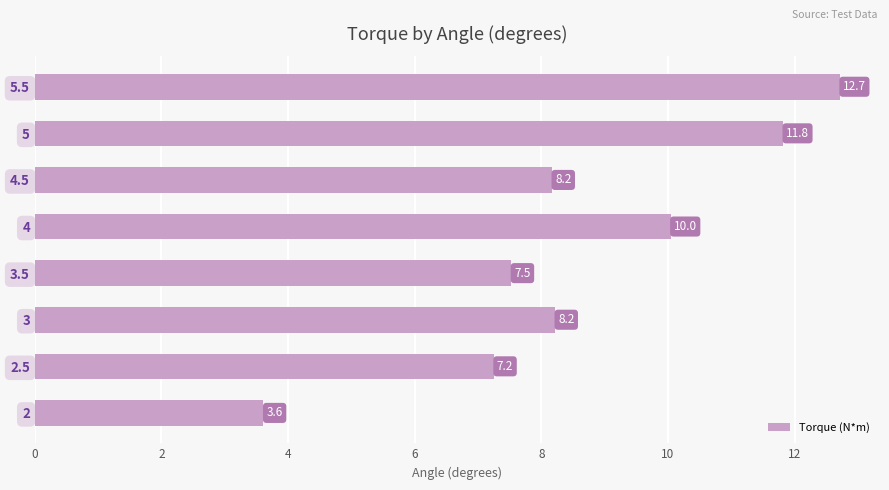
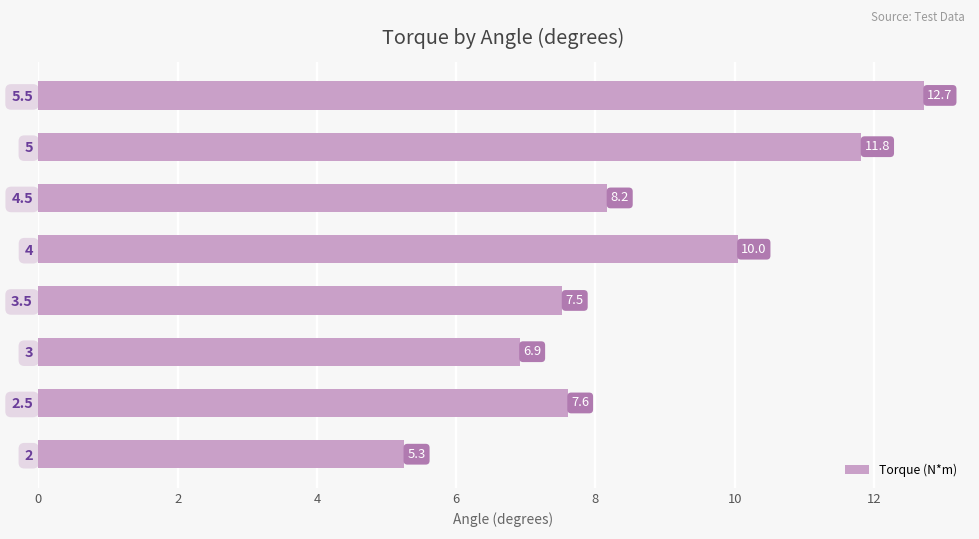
  {
-   "3": 8.2,
-   "2.5": 7.2,
-   "2": 3.6
+   "3": 6.9,
+   "2.5": 7.6,
+   "2": 5.3
  }
